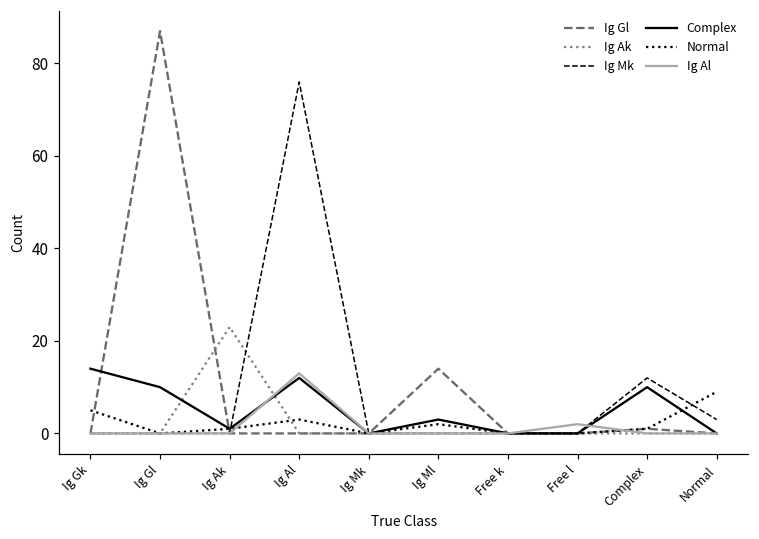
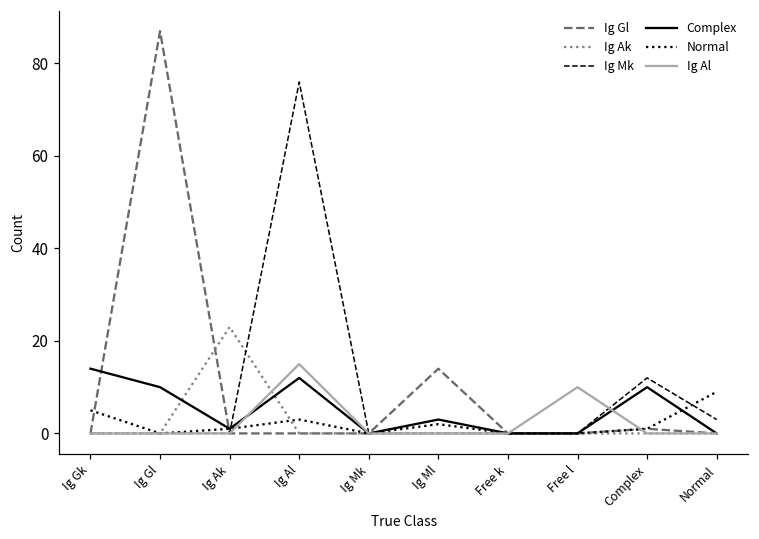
  {
    "Ig Al": {
-     "Ig Al": 13,
-     "Free l": 2
+     "Ig Al": 15,
+     "Free l": 10
    }
  }
